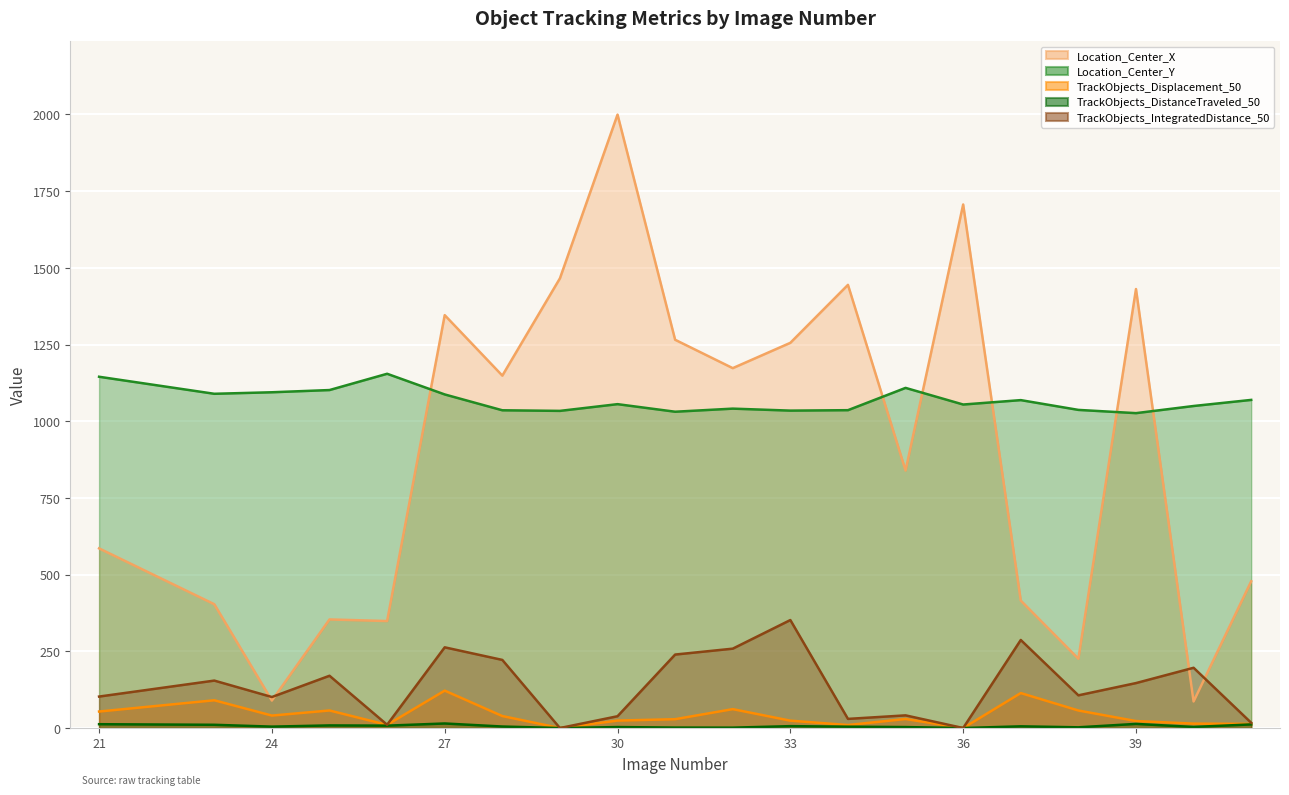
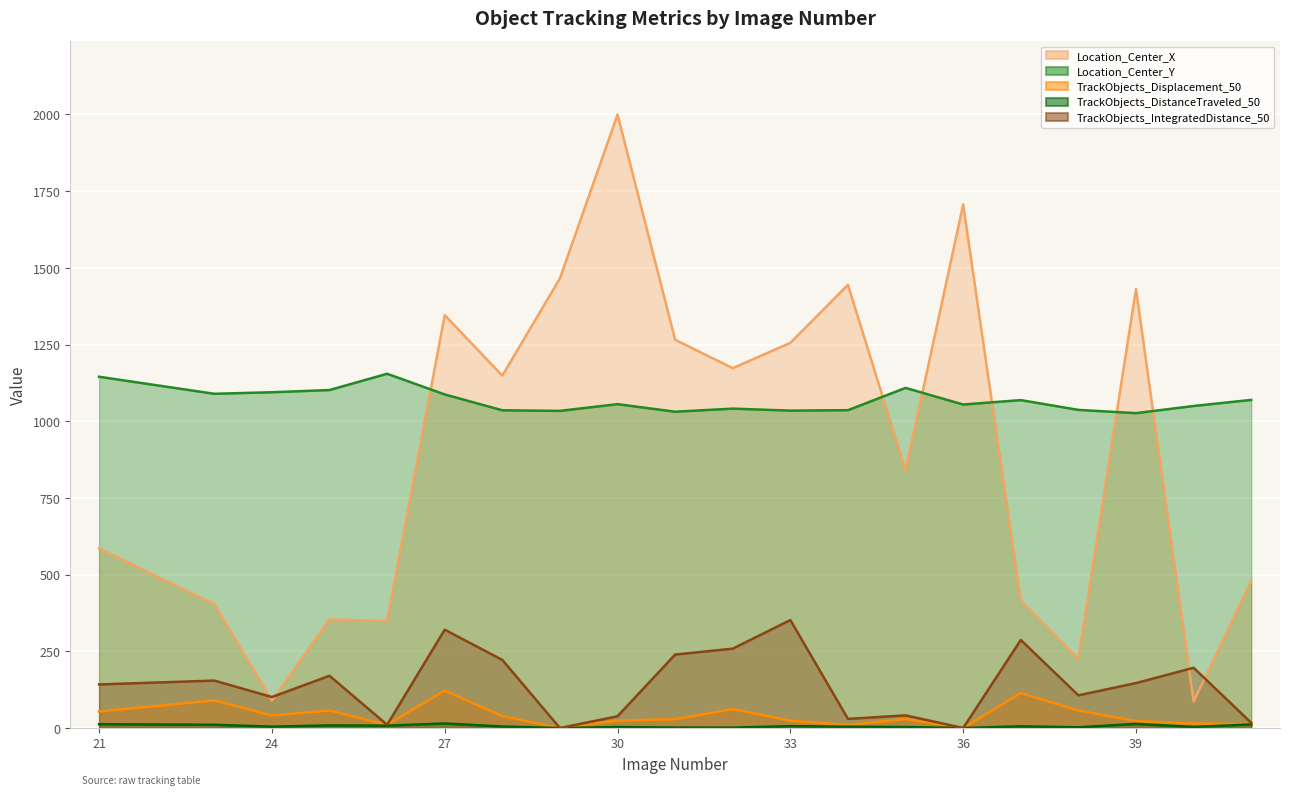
  {
    "TrackObjects_IntegratedDistance_50": {
-     "21": 100,
+     "21": 140,
      "24": 100,
-     "27": 260,
+     "27": 320,
      "30": 40,
      "33": 350,
      "39": 150
    }
  }
